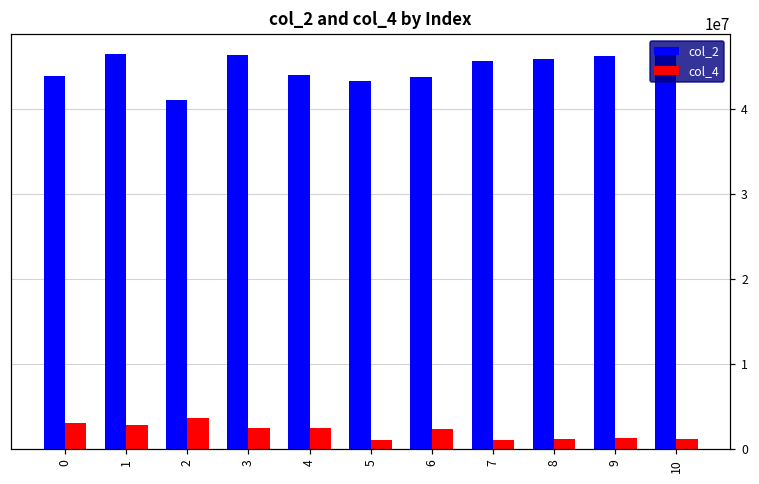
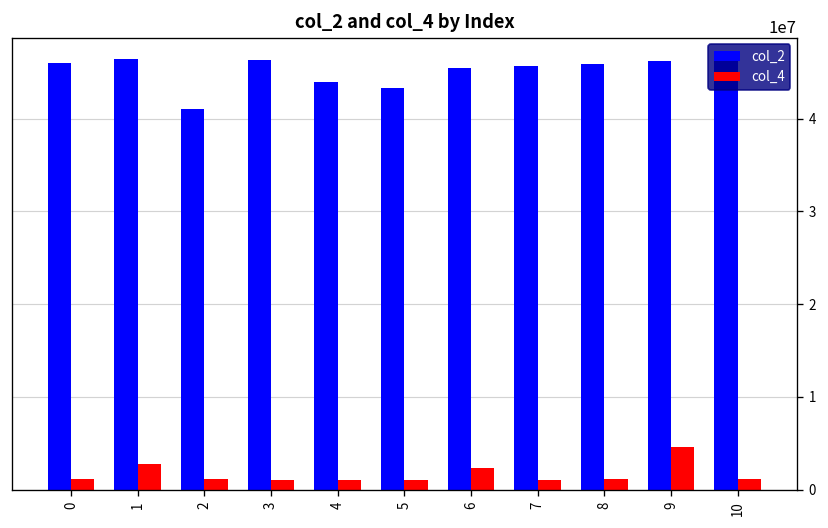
  {
    "col_2": {
-     "0": 44000000,
+     "0": 46000000,
      "1": 46000000,
      "2": 41000000,
      "3": 46000000,
      "4": 44000000,
      "5": 43000000,
-     "6": 44000000,
+     "6": 45000000,
      "7": 46000000,
      "8": 46000000,
      "9": 46000000
    },
    "col_4": {
-     "0": 3000000,
+     "0": 1000000,
      "1": 3000000,
-     "2": 4000000,
-     "3": 2000000,
-     "4": 2000000,
+     "2": 1000000,
+     "3": 1000000,
+     "4": 1000000,
      "5": 1000000,
      "6": 2000000,
      "7": 1000000,
      "8": 1000000,
-     "9": 1000000,
+     "9": 5000000,
      "10": 1000000
    }
  }
